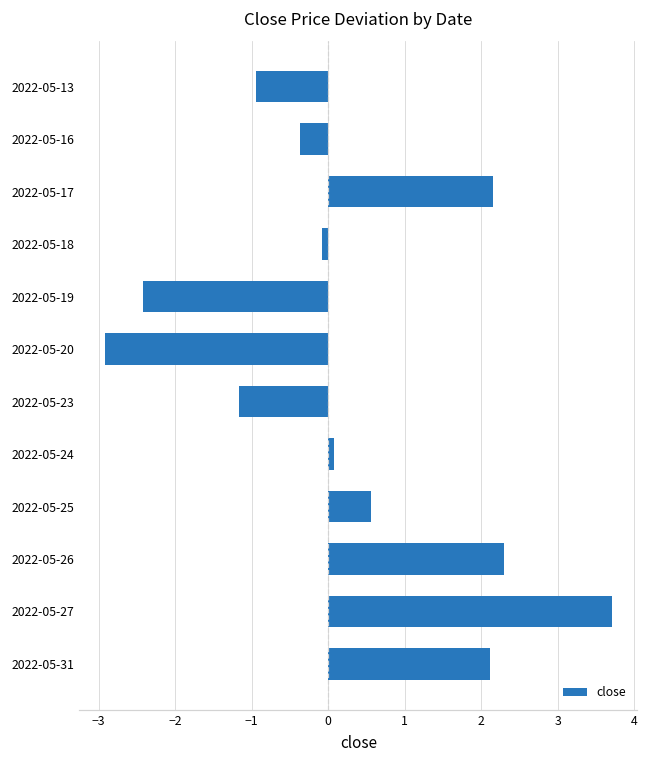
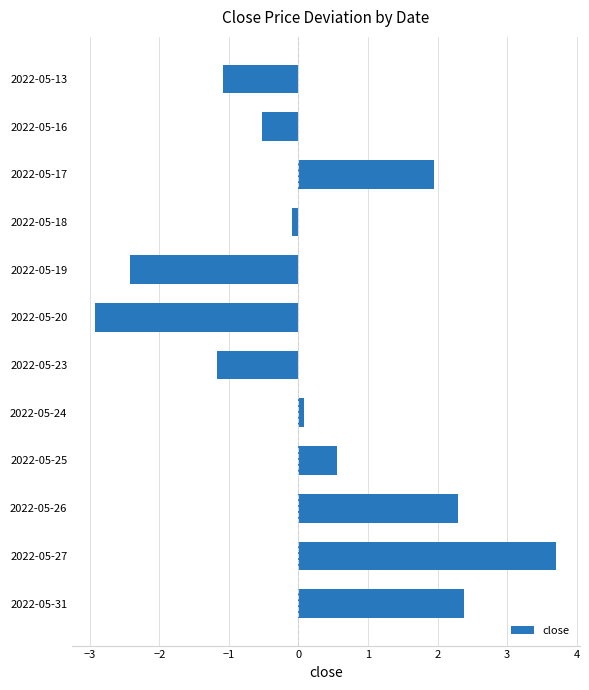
  {
-   "2022-05-13": -0.9,
-   "2022-05-16": -0.4,
-   "2022-05-17": 2.2,
+   "2022-05-13": -1.1,
+   "2022-05-16": -0.5,
+   "2022-05-17": 1.9,
    "2022-05-18": -0.1,
    "2022-05-19": -2.4,
    "2022-05-20": -2.9,
    "2022-05-23": -1.2,
    "2022-05-24": 0.1,
    "2022-05-25": 0.6,
    "2022-05-26": 2.3,
    "2022-05-27": 3.7,
-   "2022-05-31": 2.1
+   "2022-05-31": 2.4
  }
